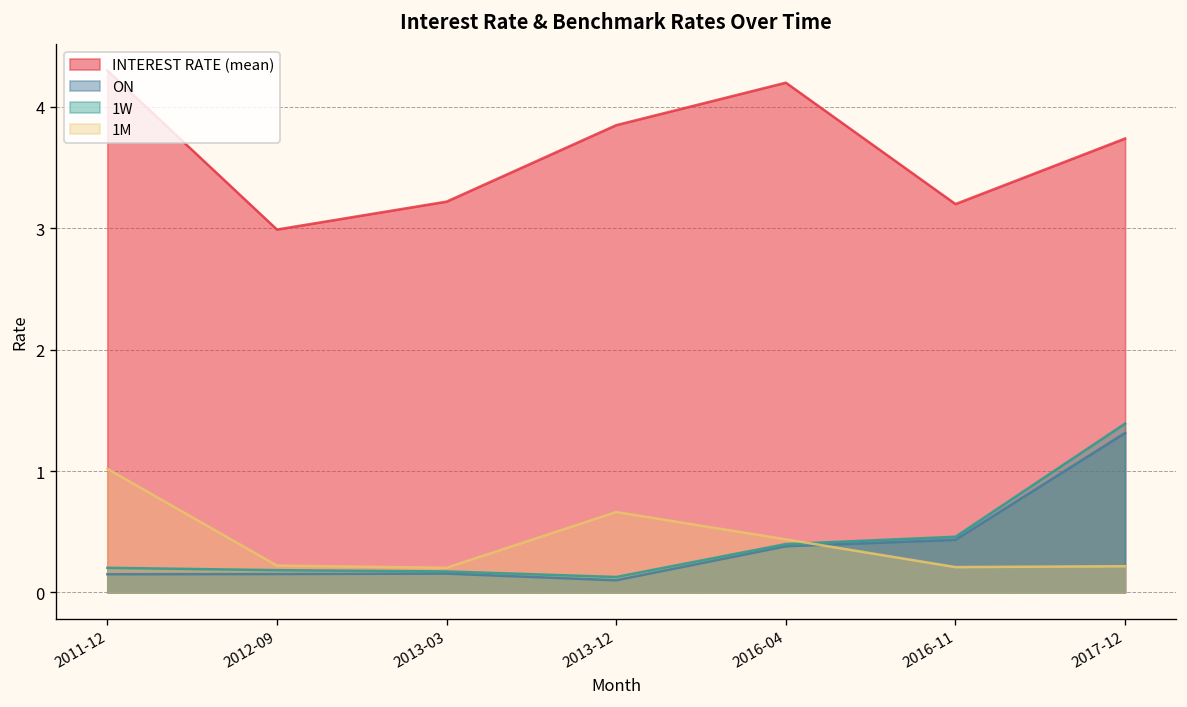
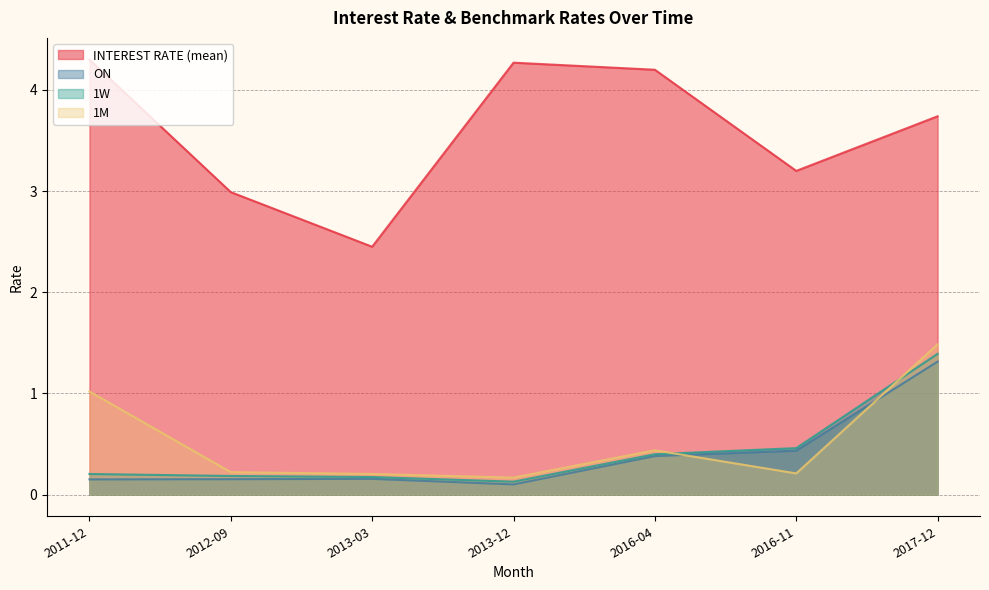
  {
    "INTEREST RATE (mean)": {
      "2012-09": 2.99,
-     "2013-03": 3.22,
-     "2013-12": 3.85,
+     "2013-03": 2.45,
+     "2013-12": 4.27,
      "2016-04": 4.20,
      "2016-11": 3.20,
      "2017-12": 3.74
    },
    "1M": {
      "2011-12": 1.02,
      "2012-09": 0.22,
      "2013-03": 0.20,
-     "2013-12": 0.66,
+     "2013-12": 0.17,
      "2016-04": 0.44,
      "2016-11": 0.21,
-     "2017-12": 0.22
+     "2017-12": 1.49
    }
  }
